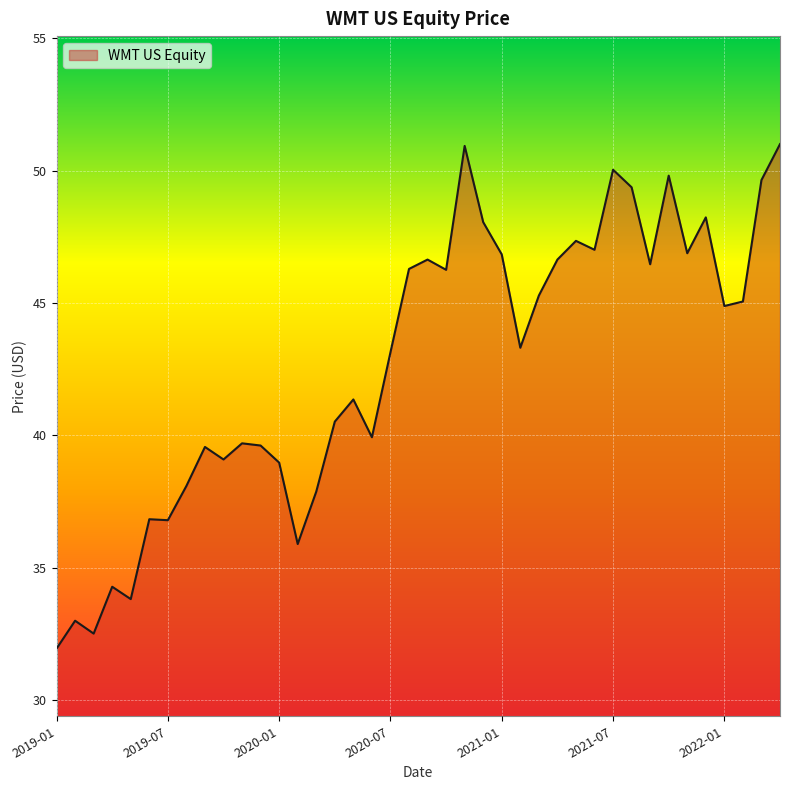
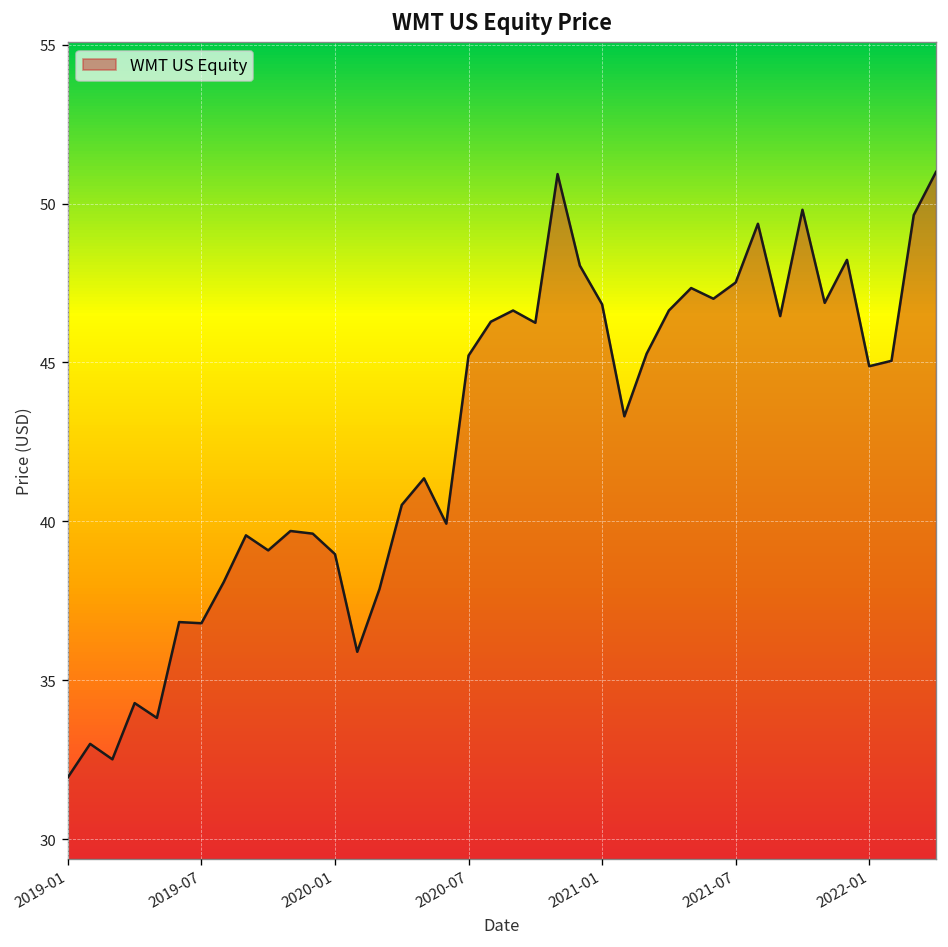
  {
    "2019-01": 31.9,
    "2019-07": 36.8,
    "2020-01": 39.0,
-   "2020-07": 43.1,
+   "2020-07": 45.2,
    "2021-01": 46.8,
-   "2021-07": 50.0,
+   "2021-07": 47.5,
    "2022-01": 44.9
  }
